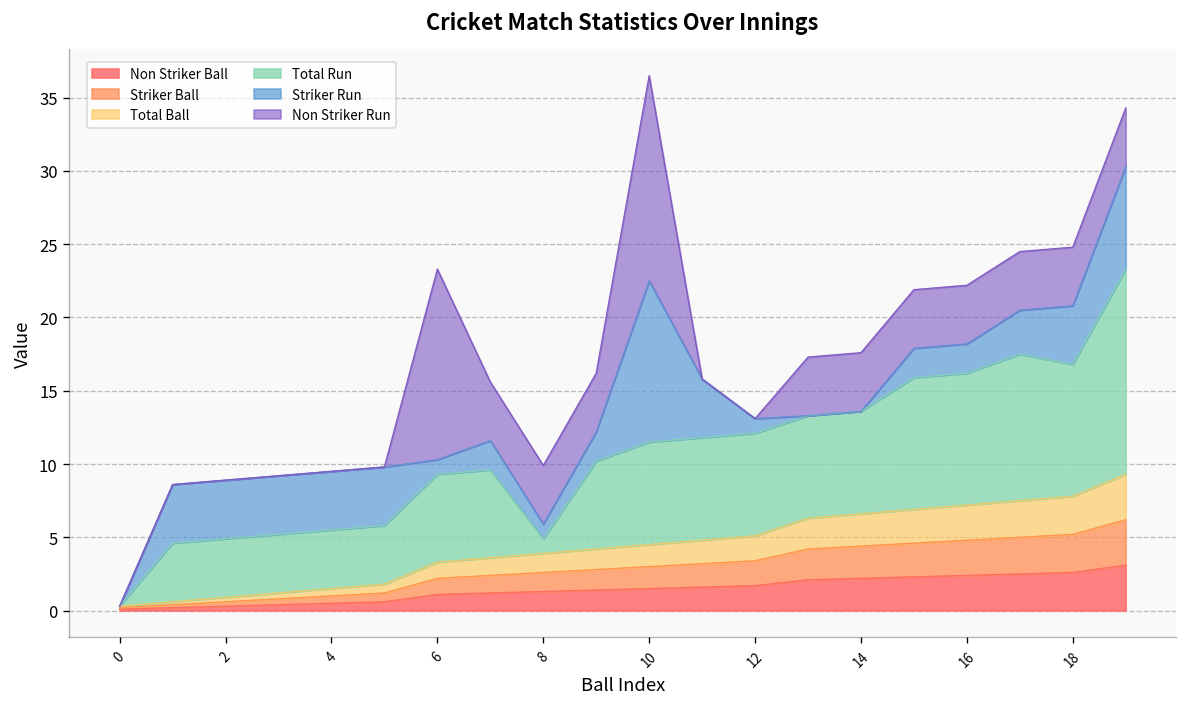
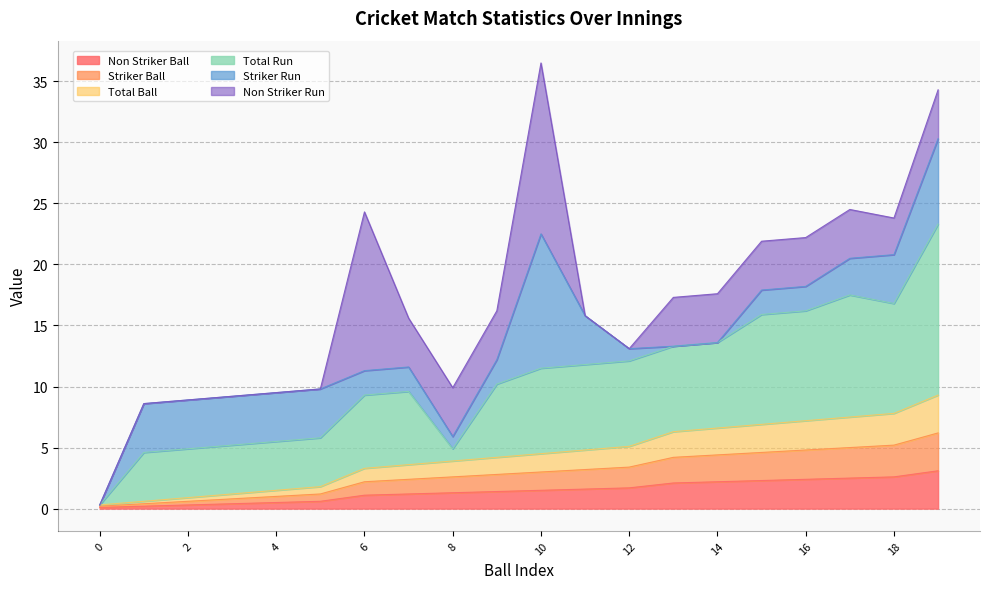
  {
    "Total Run": {
      "2": 4,
      "4": 4,
      "6": 6,
      "8": 1,
      "10": 7,
      "12": 7,
      "16": 9,
      "18": 9
    },
    "Striker Run": {
-     "6": 1,
+     "6": 2,
      "8": 1,
      "10": 11,
      "16": 2,
      "18": 4
    },
    "Non Striker Run": {
      "6": 13,
      "8": 4,
      "10": 14,
      "14": 4,
      "16": 4,
-     "18": 4
+     "18": 3
    }
  }
